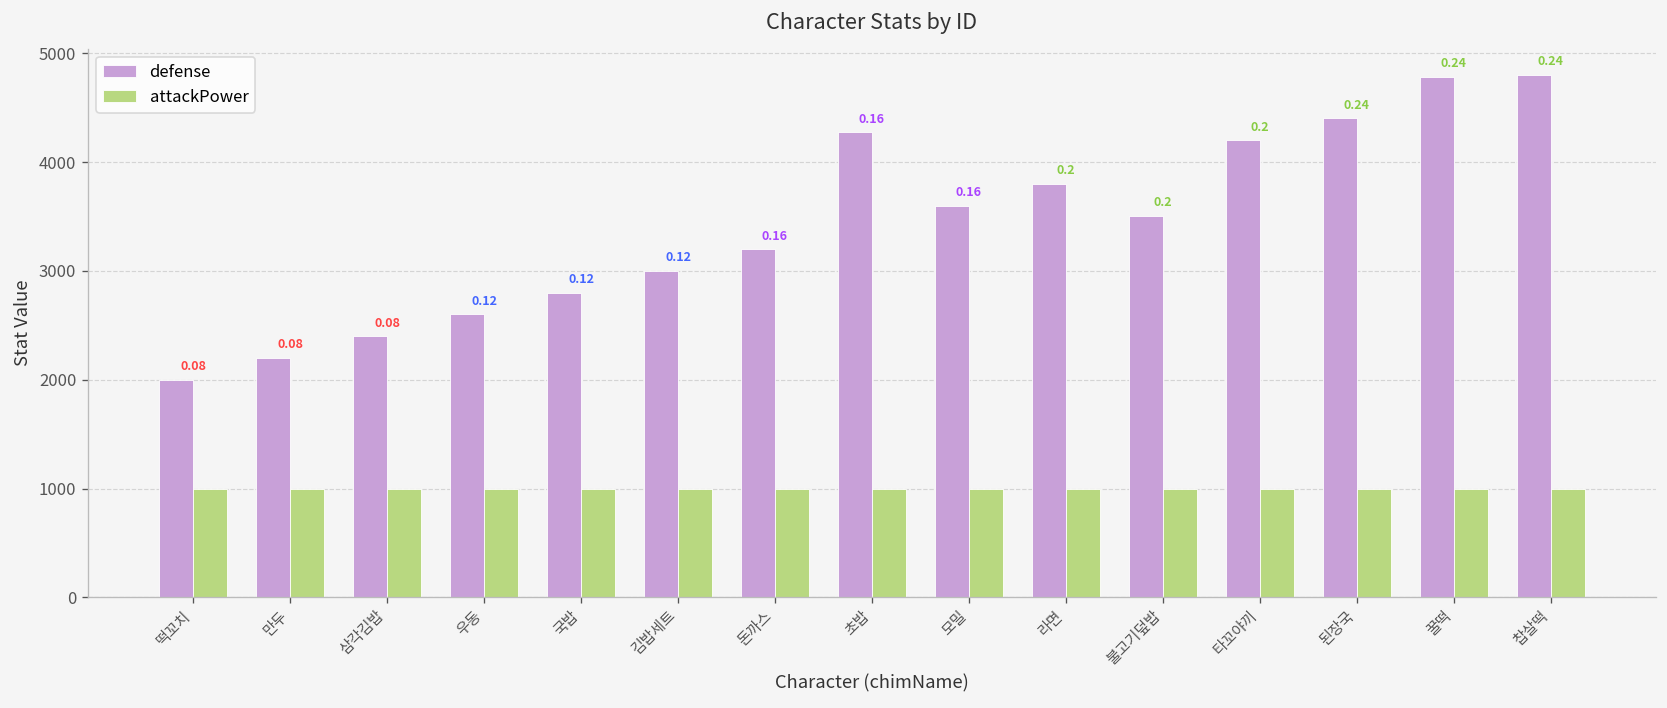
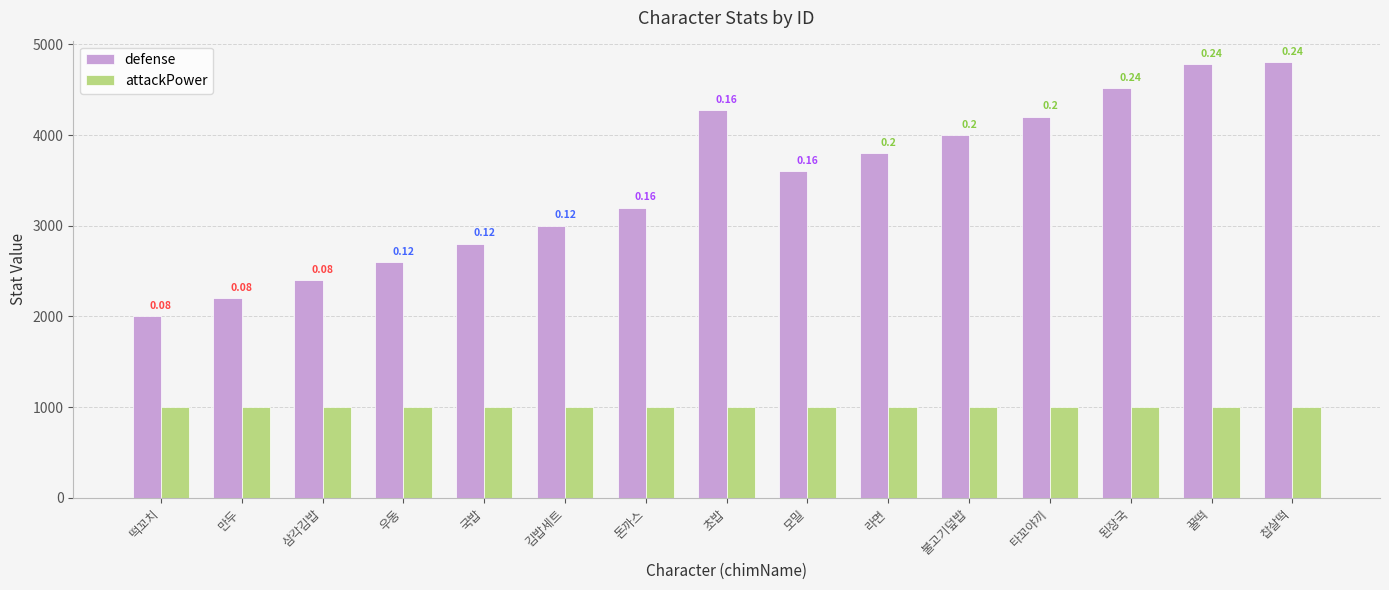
  {
    "defense": {
-     "불고기덮밥": 3500,
-     "된장국": 4400
+     "불고기덮밥": 4000,
+     "된장국": 4500
    },
    "attackPower": {
      "떡꼬치": 1000,
      "만두": 1000,
      "삼각김밥": 1000,
      "우동": 1000,
      "국밥": 1000,
      "김밥세트": 1000,
      "돈까스": 1000,
      "초밥": 1000,
      "모밀": 1000,
      "라면": 1000,
      "불고기덮밥": 1000,
      "타꼬야끼": 1000,
      "된장국": 1000,
      "꿀떡": 1000,
      "찹살떡": 1000
    }
  }
